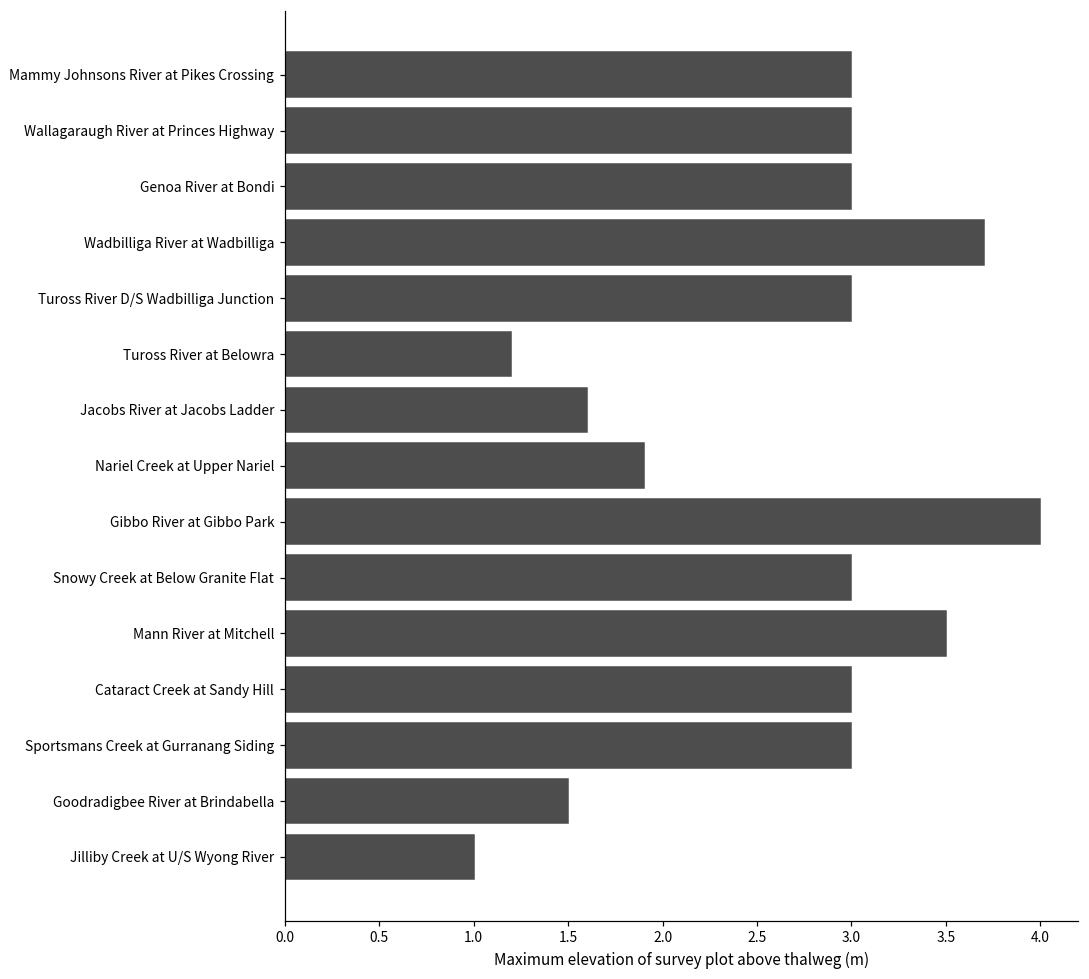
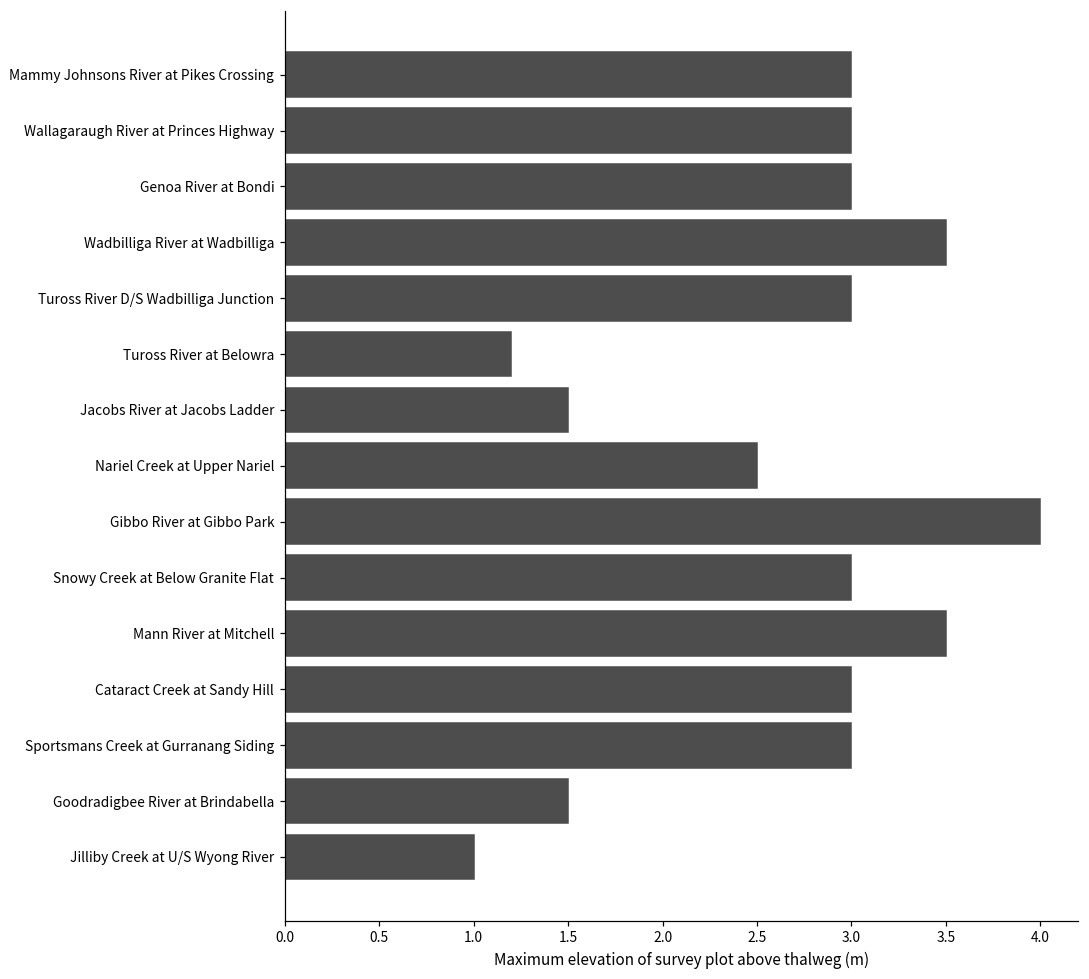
  {
    "Mammy Johnsons River at Pikes Crossing": 3.0,
    "Wallagaraugh River at Princes Highway": 3.0,
    "Genoa River at Bondi": 3.0,
-   "Wadbilliga River at Wadbilliga": 3.7,
+   "Wadbilliga River at Wadbilliga": 3.5,
    "Tuross River D/S Wadbilliga Junction": 3.0,
    "Tuross River at Belowra": 1.2,
-   "Jacobs River at Jacobs Ladder": 1.6,
-   "Nariel Creek at Upper Nariel": 1.9,
+   "Jacobs River at Jacobs Ladder": 1.5,
+   "Nariel Creek at Upper Nariel": 2.5,
    "Gibbo River at Gibbo Park": 4.0,
    "Snowy Creek at Below Granite Flat": 3.0,
    "Mann River at Mitchell": 3.5,
    "Cataract Creek at Sandy Hill": 3.0,
    "Sportsmans Creek at Gurranang Siding": 3.0,
    "Goodradigbee River at Brindabella": 1.5,
    "Jilliby Creek at U/S Wyong River": 1.0
  }
